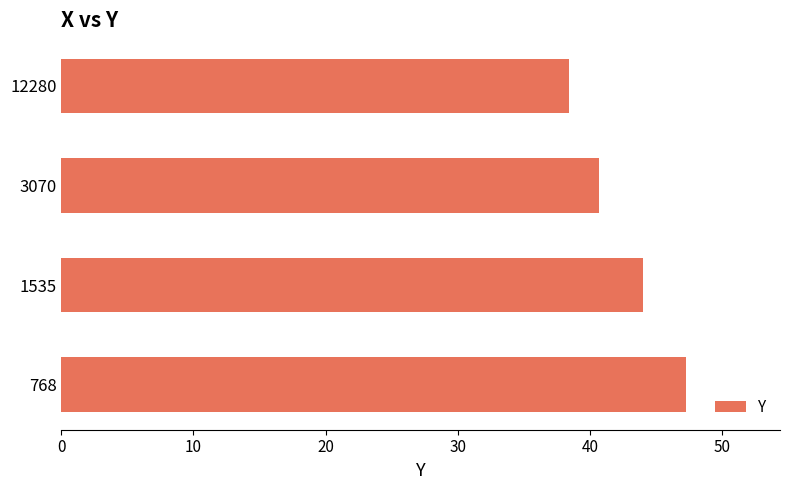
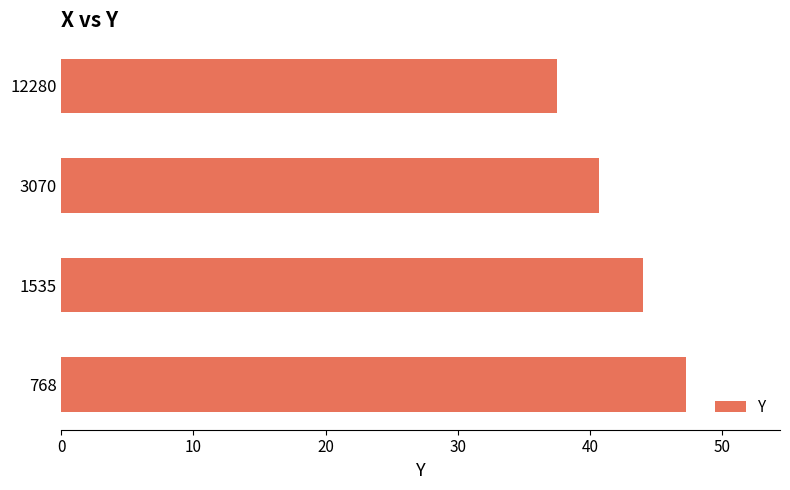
  {
-   "12280": 38.4,
+   "12280": 37.5,
    "3070": 40.7,
    "1535": 44.0,
    "768": 47.3
  }
